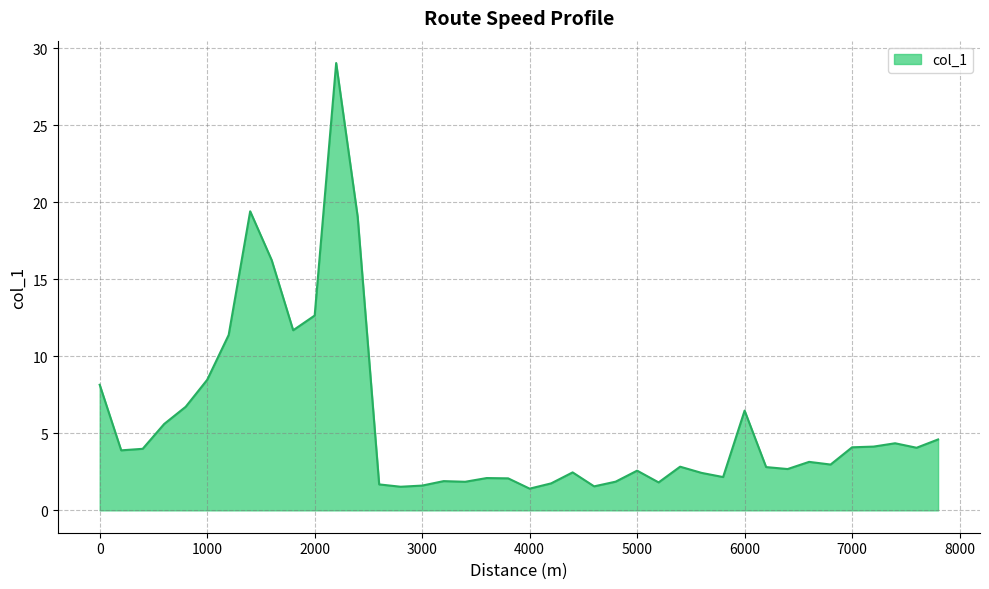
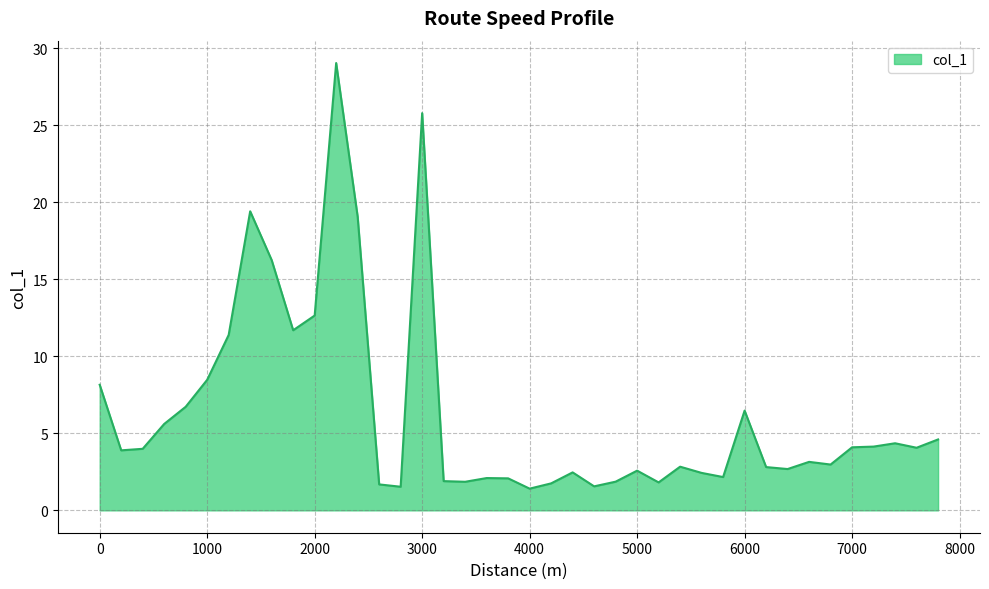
  {
    "0": 8.2,
    "1000": 8.5,
    "2000": 12.7,
-   "3000": 1.6,
+   "3000": 25.8,
    "4000": 1.4,
    "5000": 2.6,
    "6000": 6.5,
    "7000": 4.1
  }
